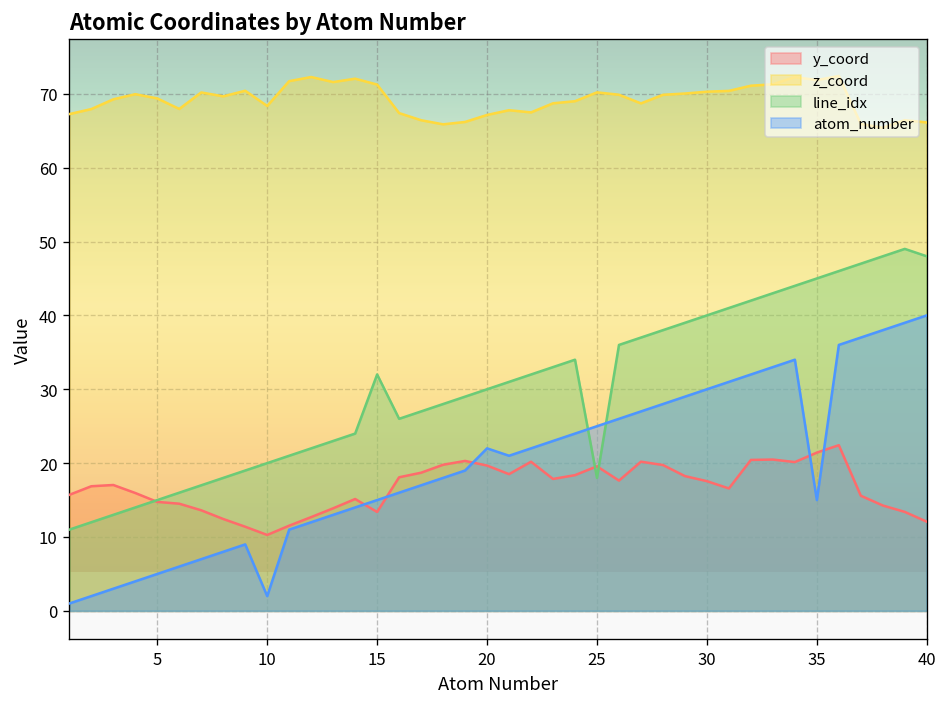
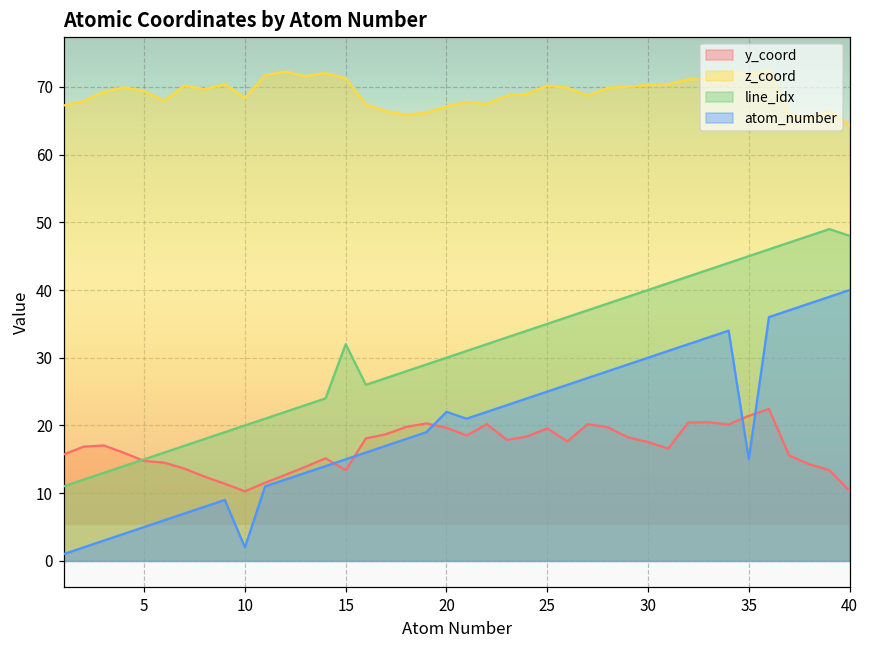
  {
    "y_coord": {
      "10": 10,
      "15": 13,
      "20": 20,
      "25": 20,
      "30": 18,
      "35": 21,
-     "40": 12
+     "40": 10
    },
    "z_coord": {
      "5": 69,
      "10": 68,
      "15": 71,
      "20": 67,
      "25": 70,
      "30": 70,
-     "40": 66
+     "40": 64
    },
    "line_idx": {
      "10": 20,
      "15": 32,
      "20": 30,
-     "25": 18,
+     "25": 35,
      "30": 40,
      "35": 45,
      "40": 48
    },
    "atom_number": {
      "5": 5,
      "10": 2,
      "15": 15,
      "20": 22,
      "25": 25,
      "30": 30,
      "35": 15,
      "40": 40
    }
  }
